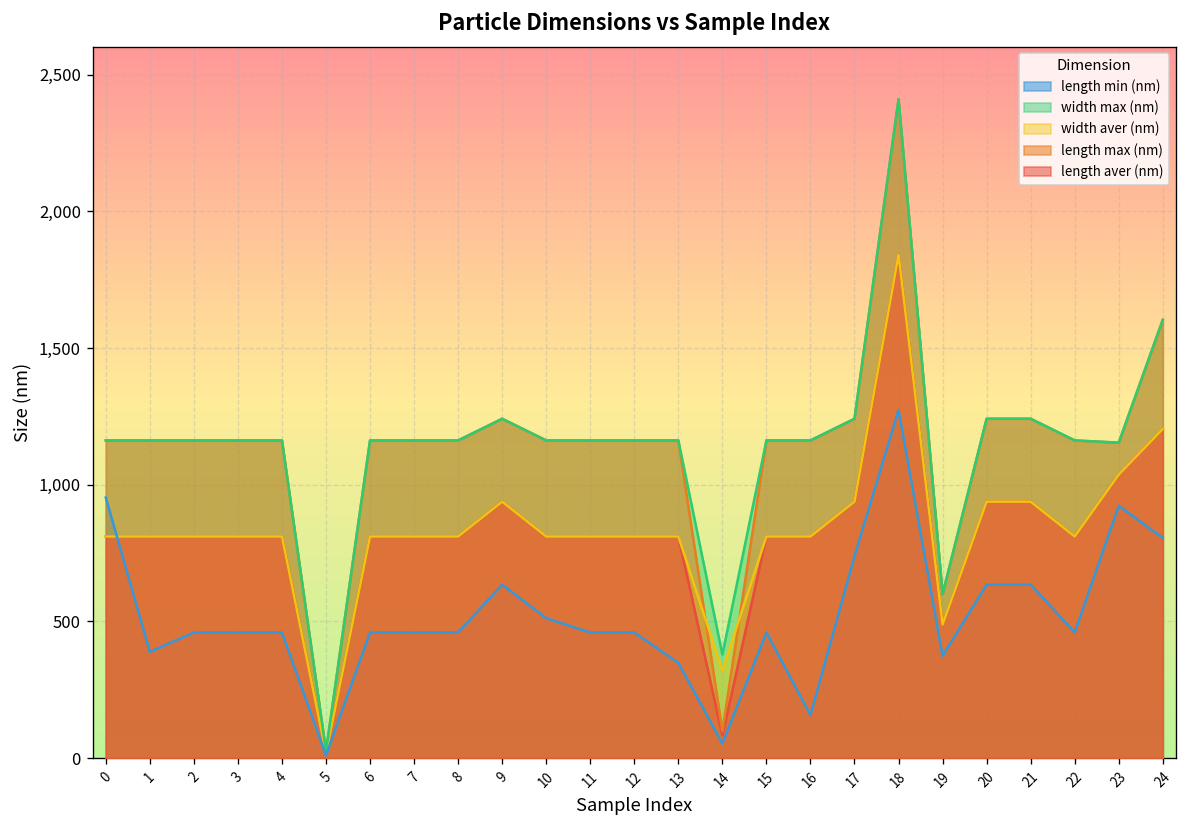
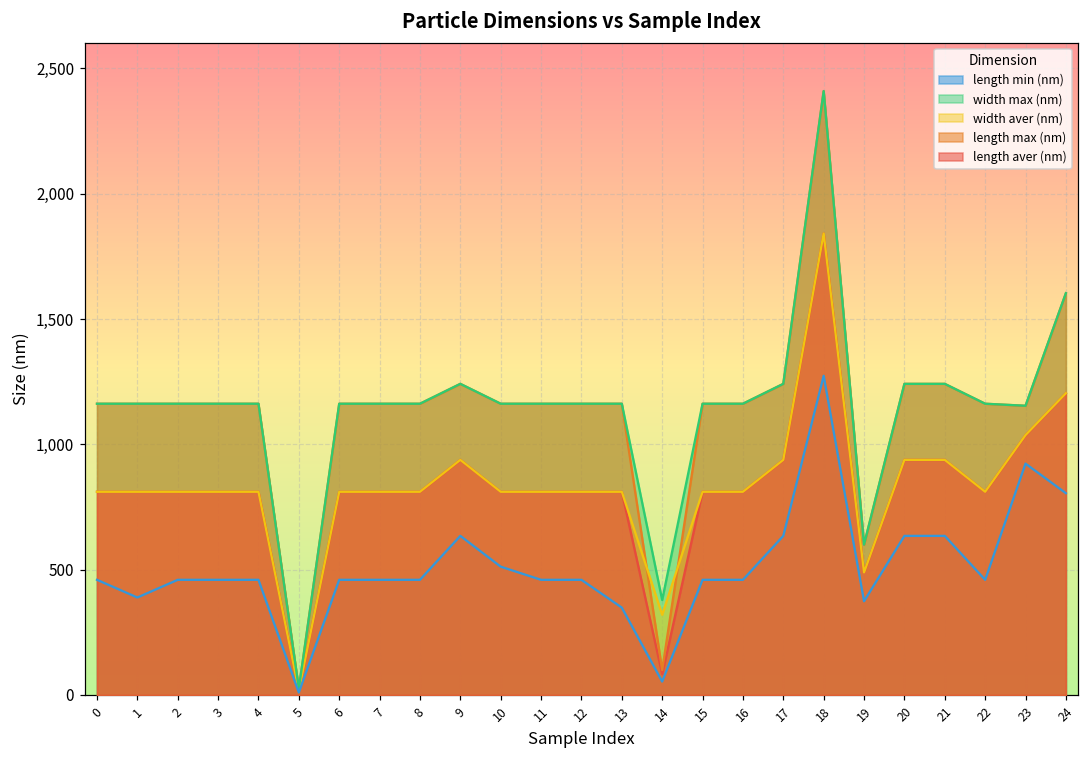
  {
    "length min (nm)": {
-     "0": "950",
+     "0": "460",
      "1": "390",
      "2": "460",
      "3": "460",
      "4": "460",
      "6": "460",
      "7": "460",
      "8": "460",
      "9": "630",
      "10": "510",
      "11": "460",
      "12": "460",
      "13": "350",
      "14": "50",
      "15": "460",
-     "16": "160",
-     "17": "740",
+     "16": "460",
+     "17": "630",
      "18": "1,270",
      "19": "370",
      "20": "630",
      "21": "630",
      "22": "460",
      "23": "920",
      "24": "810"
    },
    "width max (nm)": {
      "14": "380"
    },
    "width aver (nm)": {
      "14": "320"
    }
  }
